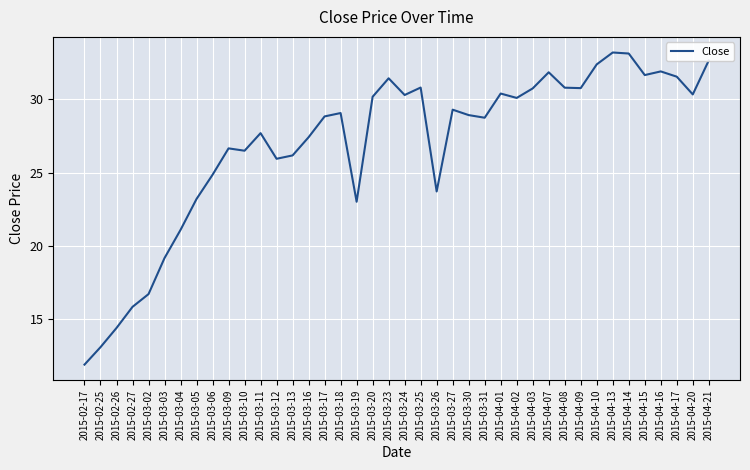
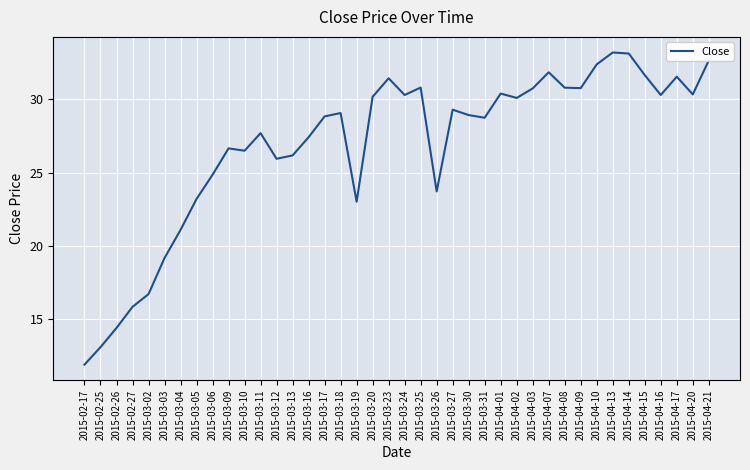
  {
    "2015-02-17": 11.9,
    "2015-02-25": 13.1,
    "2015-02-26": 14.4,
    "2015-02-27": 15.9,
    "2015-03-02": 16.7,
    "2015-03-03": 19.2,
    "2015-03-04": 21.1,
    "2015-03-05": 23.2,
    "2015-03-06": 24.9,
    "2015-03-09": 26.7,
    "2015-03-10": 26.5,
    "2015-03-11": 27.7,
    "2015-03-12": 26.0,
    "2015-03-13": 26.2,
    "2015-03-16": 27.4,
    "2015-03-17": 28.8,
    "2015-03-18": 29.1,
    "2015-03-19": 23.0,
    "2015-03-20": 30.2,
    "2015-03-23": 31.4,
    "2015-03-24": 30.3,
    "2015-03-25": 30.8,
    "2015-03-26": 23.7,
    "2015-03-27": 29.3,
    "2015-03-30": 28.9,
    "2015-03-31": 28.8,
    "2015-04-01": 30.4,
    "2015-04-02": 30.1,
    "2015-04-03": 30.8,
    "2015-04-07": 31.9,
    "2015-04-08": 30.8,
    "2015-04-09": 30.8,
    "2015-04-10": 32.4,
    "2015-04-13": 33.2,
    "2015-04-14": 33.1,
    "2015-04-15": 31.7,
-   "2015-04-16": 31.9,
+   "2015-04-16": 30.3,
    "2015-04-17": 31.6,
    "2015-04-20": 30.3
  }
